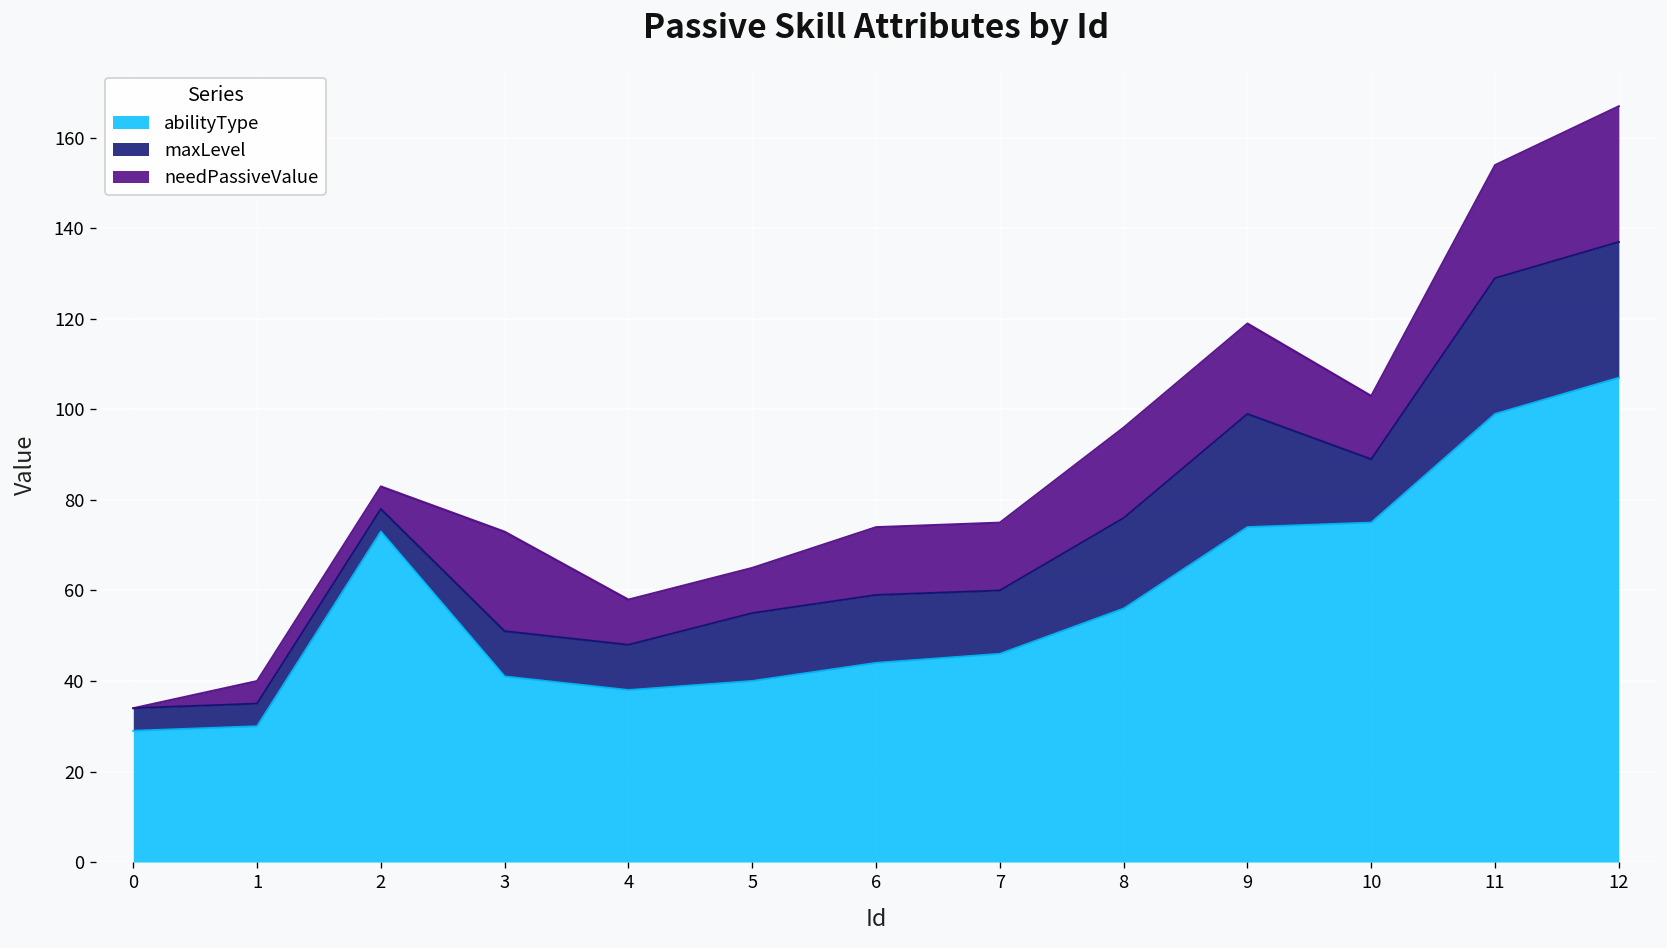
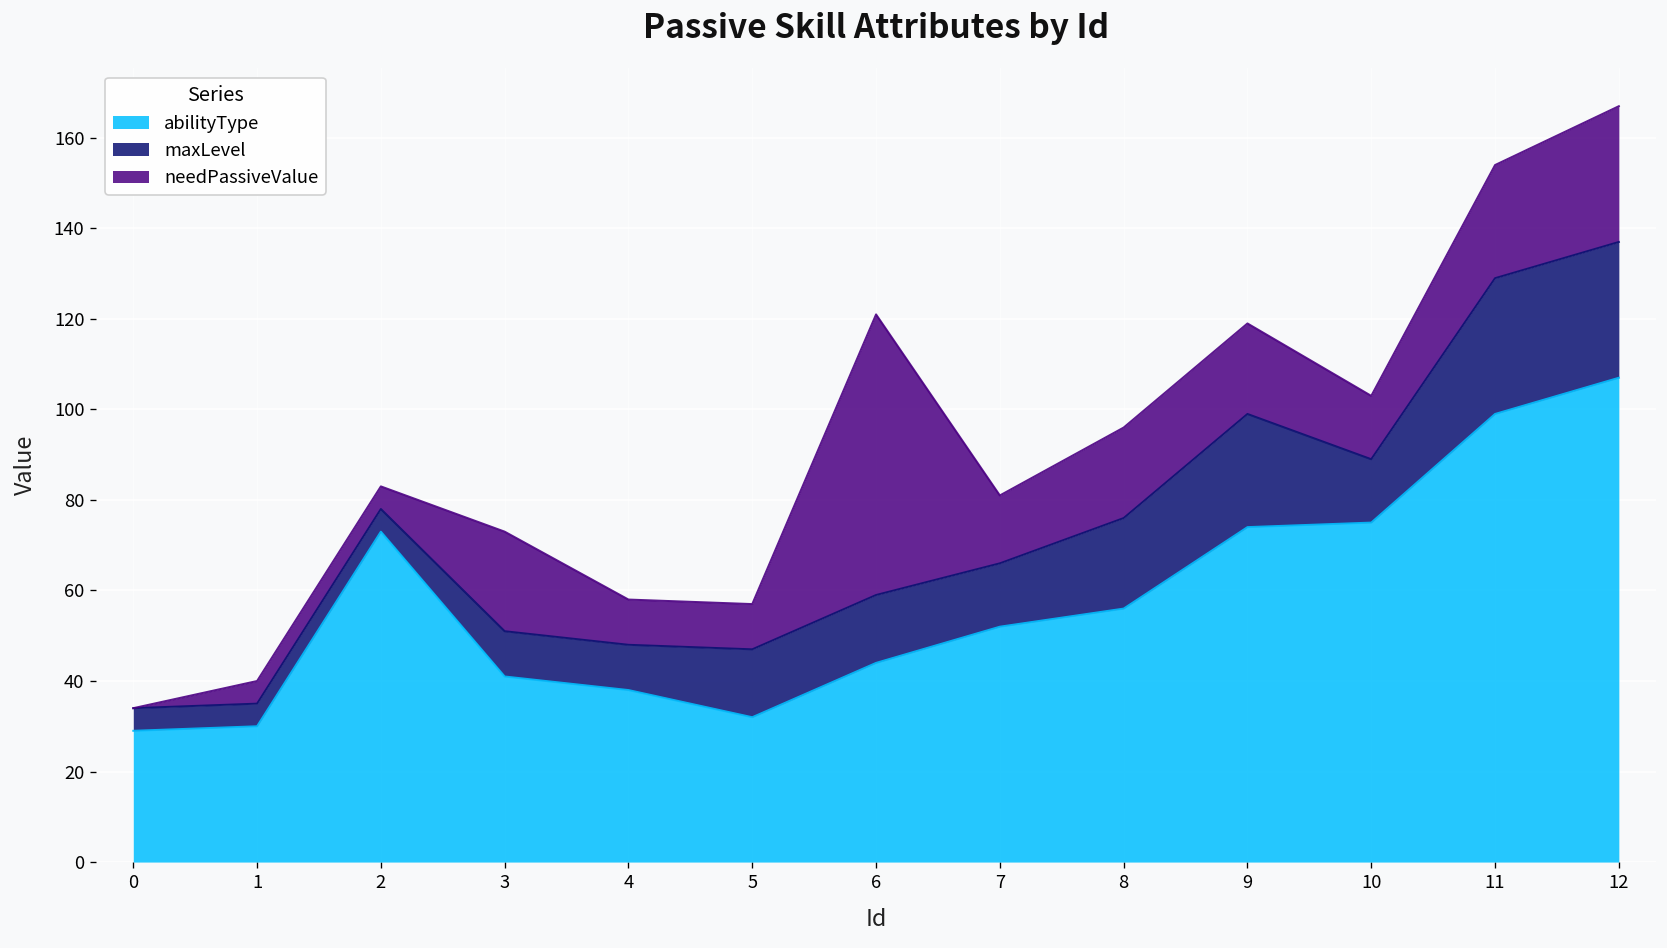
  {
    "abilityType": {
      "0": 29,
      "1": 30,
      "2": 73,
      "3": 41,
      "4": 38,
-     "5": 40,
+     "5": 32,
      "6": 44,
-     "7": 46,
+     "7": 52,
      "8": 56,
      "9": 74,
      "10": 75,
      "11": 99,
      "12": 107
    },
    "maxLevel": {
      "1": 5,
      "2": 5,
      "3": 10,
      "4": 10,
      "5": 15,
      "6": 15,
      "7": 14,
      "8": 20,
      "9": 25,
      "10": 14,
      "11": 30,
      "12": 30
    },
    "needPassiveValue": {
      "1": 5,
      "2": 5,
      "3": 22,
      "4": 10,
      "5": 10,
-     "6": 15,
+     "6": 62,
      "7": 15,
      "8": 20,
      "9": 20,
      "10": 14,
      "11": 25,
      "12": 30
    }
  }
